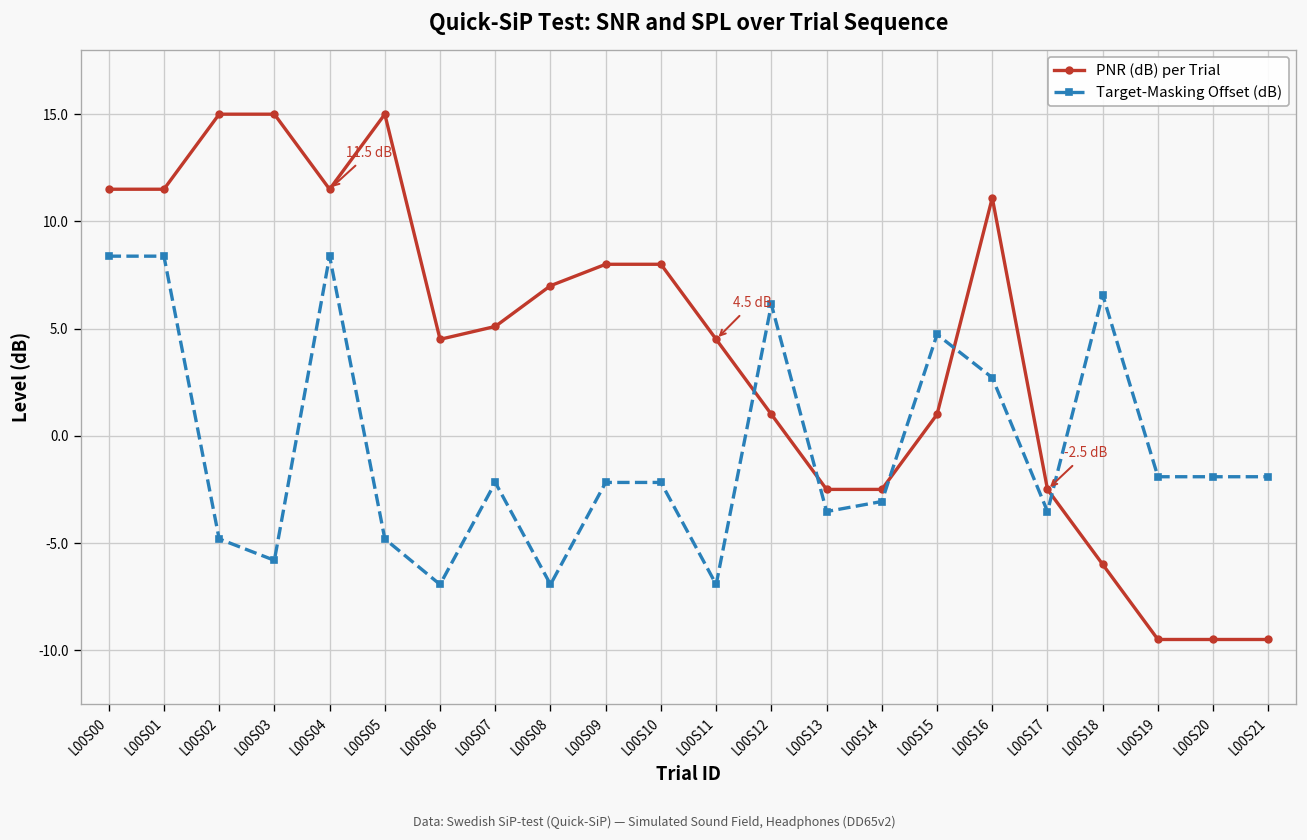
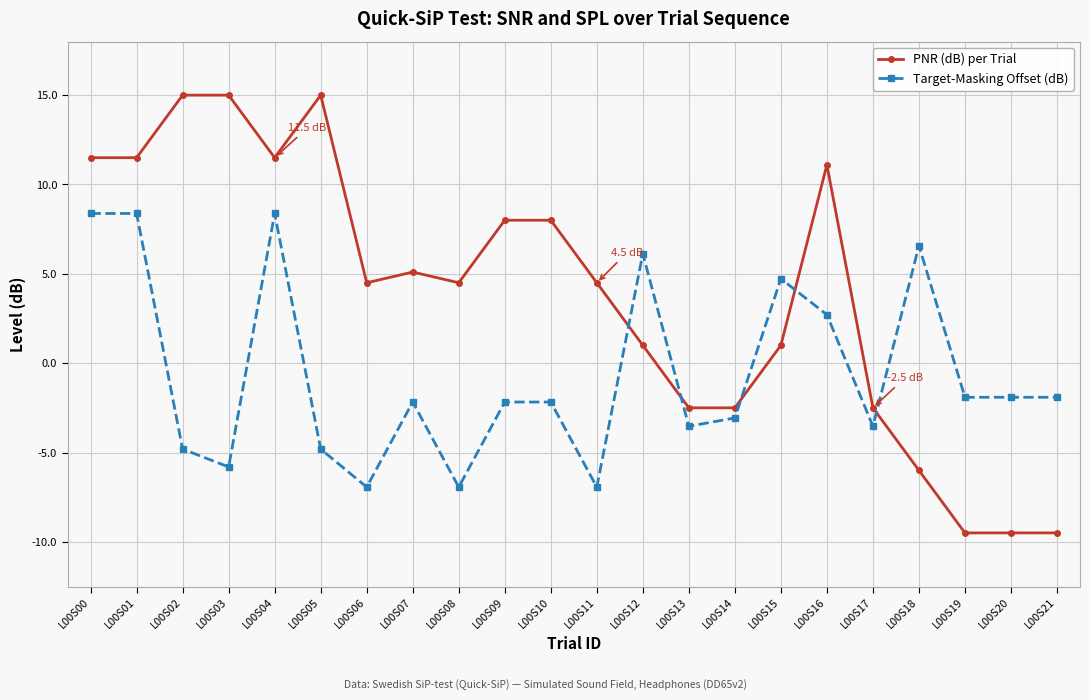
  {
    "PNR (dB) per Trial": {
      "L00S00": 11.5,
      "L00S01": 11.5,
      "L00S02": 15.0,
      "L00S03": 15.0,
      "L00S05": 15.0,
      "L00S06": 4.5,
      "L00S07": 5.1,
-     "L00S08": 7.0,
+     "L00S08": 4.5,
      "L00S09": 8.0,
      "L00S10": 8.0,
      "L00S12": 1.0,
      "L00S13": -2.5,
      "L00S14": -2.5,
      "L00S15": 1.0,
      "L00S16": 11.1,
      "L00S18": -6.0,
      "L00S19": -9.5,
      "L00S20": -9.5,
      "L00S21": -9.5
    },
    "Target-Masking Offset (dB)": {
      "L00S00": 8.4,
      "L00S01": 8.4,
      "L00S02": -4.8,
      "L00S03": -5.8,
      "L00S04": 8.4,
      "L00S05": -4.8,
      "L00S06": -6.9,
      "L00S07": -2.2,
      "L00S08": -6.9,
      "L00S09": -2.2,
      "L00S10": -2.2,
      "L00S11": -6.9,
      "L00S13": -3.5,
      "L00S14": -3.1,
      "L00S15": 4.7,
      "L00S16": 2.7,
      "L00S17": -3.5,
      "L00S18": 6.6,
      "L00S19": -1.9,
      "L00S20": -1.9,
      "L00S21": -1.9
    }
  }
